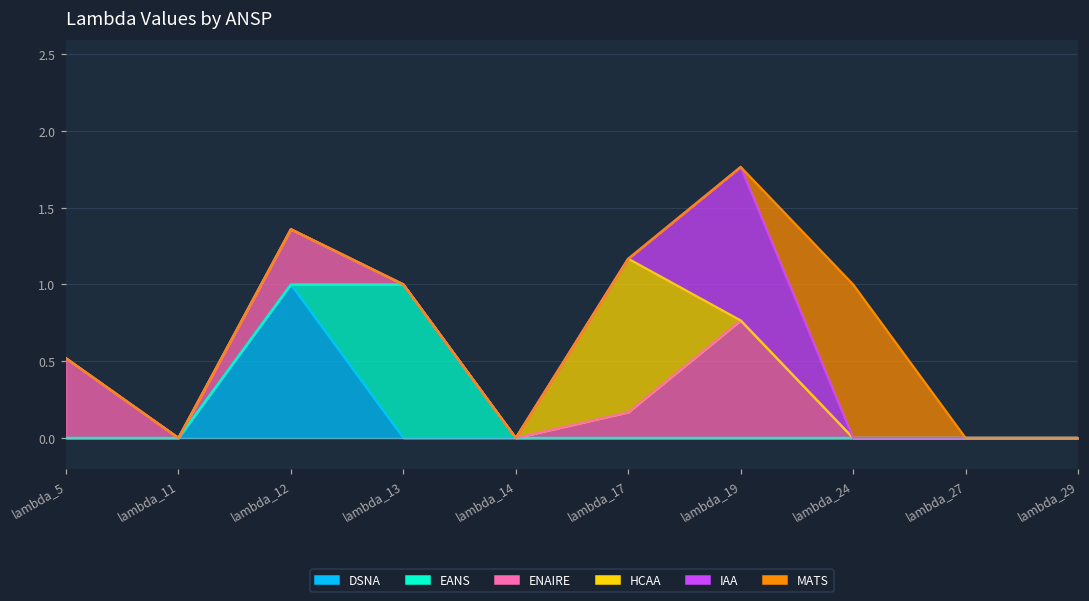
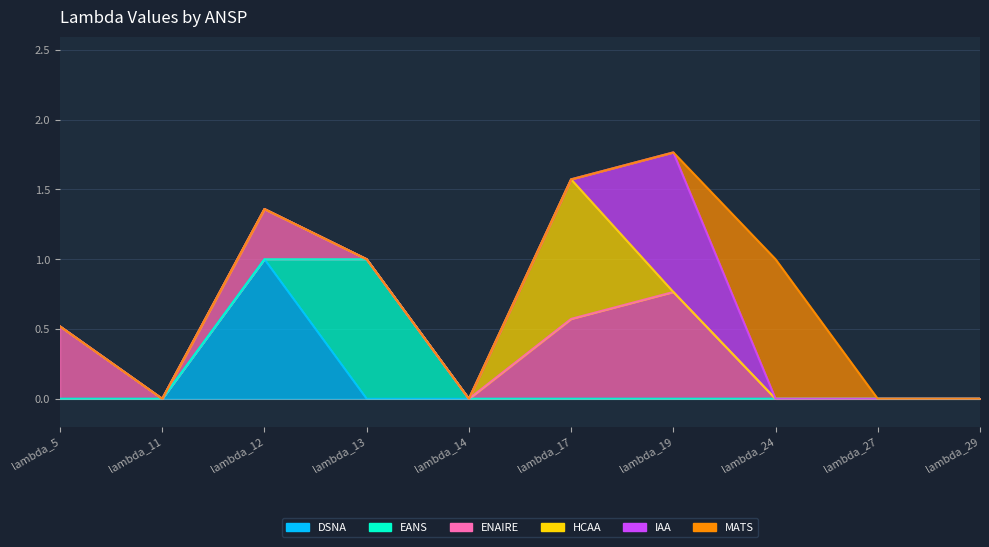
  {
    "DSNA": {
      "lambda_13": 0.00
    },
    "ENAIRE": {
-     "lambda_17": 0.17
+     "lambda_17": 0.57
    },
    "MATS": {
      "lambda_24": 1.00
    }
  }
